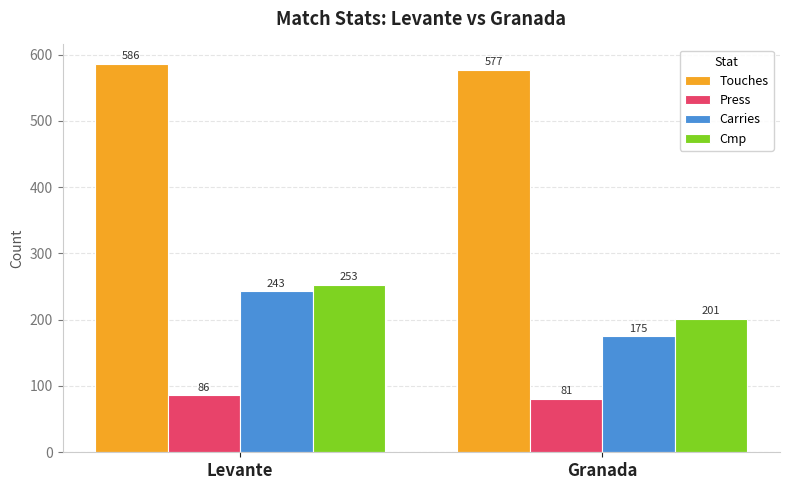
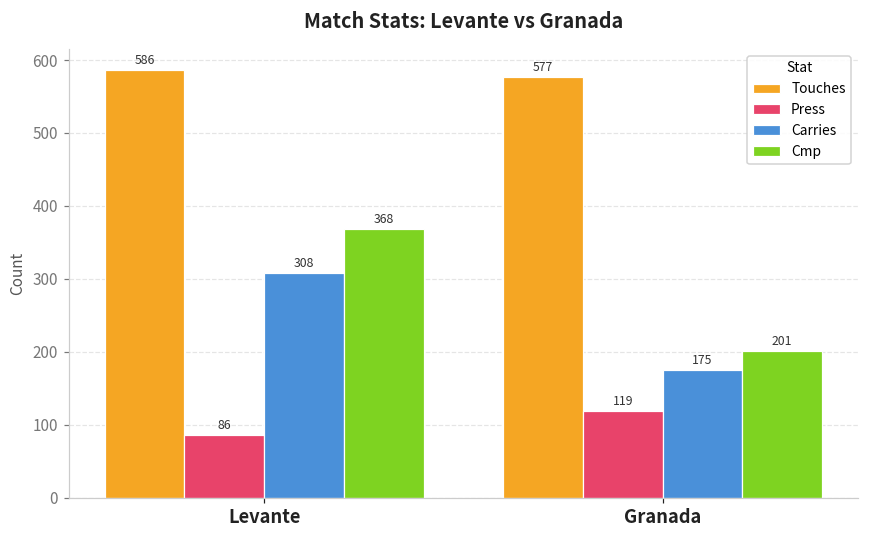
  {
    "Touches": {
      "Levante": 586,
      "Granada": 577
    },
    "Press": {
      "Levante": 86,
-     "Granada": 81
+     "Granada": 119
    },
    "Carries": {
-     "Levante": 243,
+     "Levante": 308,
      "Granada": 175
    },
    "Cmp": {
-     "Levante": 253,
+     "Levante": 368,
      "Granada": 201
    }
  }
